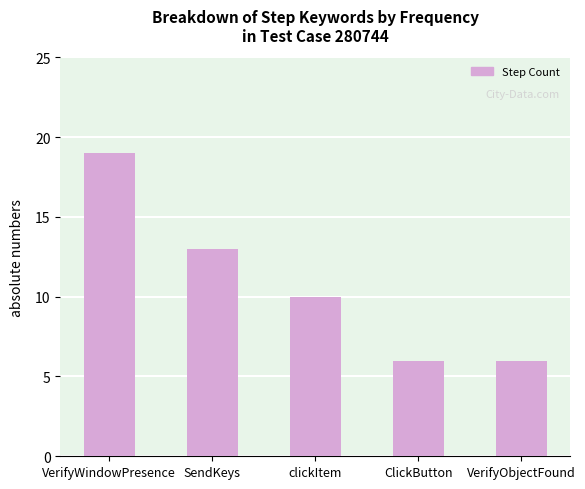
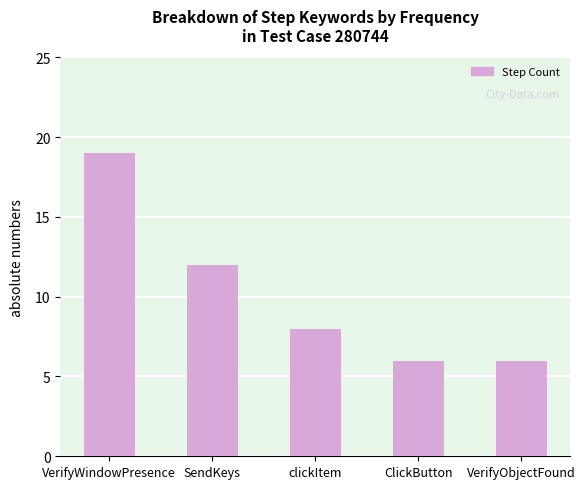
  {
    "VerifyWindowPresence": 19,
-   "SendKeys": 13,
-   "clickItem": 10,
+   "SendKeys": 12,
+   "clickItem": 8,
    "ClickButton": 6,
    "VerifyObjectFound": 6
  }
